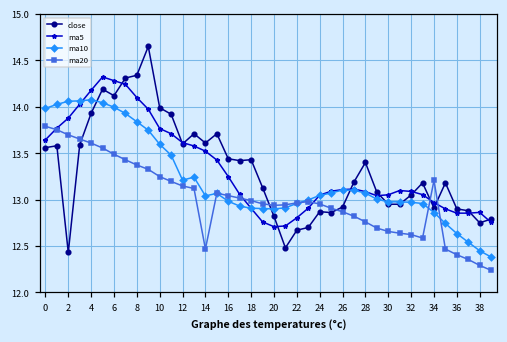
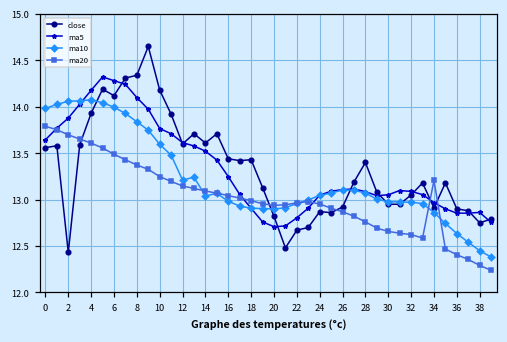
  {
    "close": {
      "0": 13.6,
      "2": 12.4,
      "4": 13.9,
      "6": 14.1,
      "8": 14.3,
-     "10": 14.0,
+     "10": 14.2,
      "14": 13.6,
      "16": 13.4,
      "18": 13.4,
      "20": 12.8,
      "22": 12.7,
      "24": 12.9,
      "26": 12.9,
      "28": 13.4,
      "32": 13.1,
      "34": 12.9,
      "36": 12.9,
      "38": 12.8
    },
    "ma5": {
      "0": 13.6,
      "2": 13.9,
      "4": 14.2,
      "6": 14.3,
      "8": 14.1,
      "10": 13.8,
      "14": 13.5,
      "16": 13.2,
      "20": 12.7,
      "22": 12.8,
      "30": 13.1,
      "32": 13.1,
      "34": 13.0,
      "36": 12.9,
      "38": 12.9
    },
    "ma10": {
      "0": 14.0,
      "2": 14.1,
      "4": 14.1,
      "6": 14.0,
      "8": 13.8,
      "10": 13.6,
      "12": 13.2,
      "14": 13.0,
      "16": 13.0,
      "20": 12.9,
      "32": 13.0,
      "34": 12.9,
      "36": 12.6,
      "38": 12.4
    },
    "ma20": {
      "0": 13.8,
      "2": 13.7,
      "4": 13.6,
      "6": 13.5,
      "8": 13.4,
      "10": 13.2,
      "12": 13.1,
-     "14": 12.5,
+     "14": 13.1,
      "16": 13.0,
      "18": 13.0,
      "20": 12.9,
      "24": 13.0,
      "26": 12.9,
      "28": 12.8,
      "30": 12.7,
      "32": 12.6,
      "34": 13.2,
      "36": 12.4,
      "38": 12.3
    }
  }
